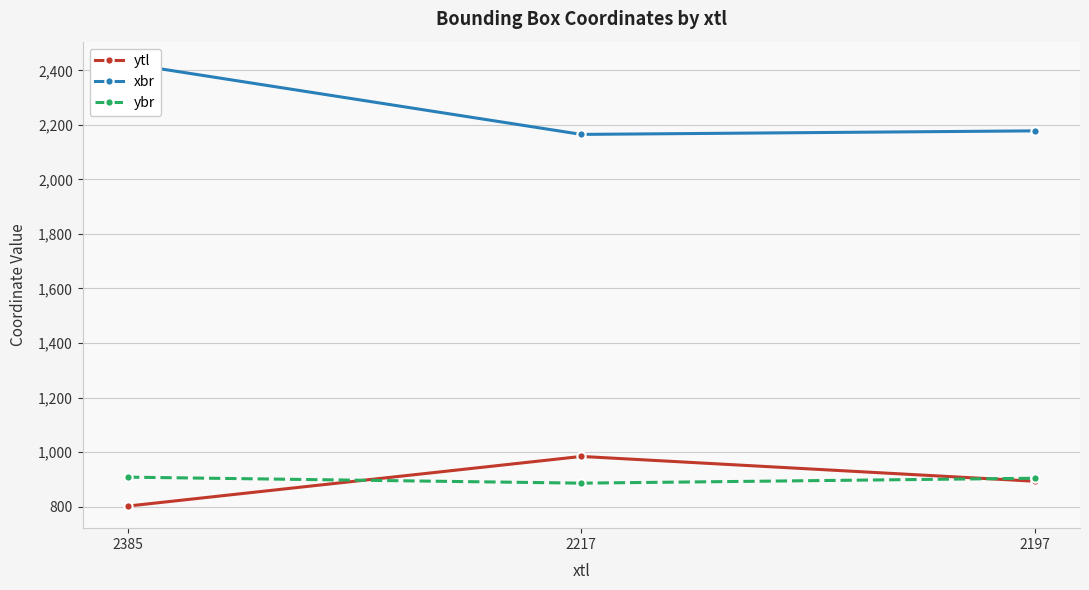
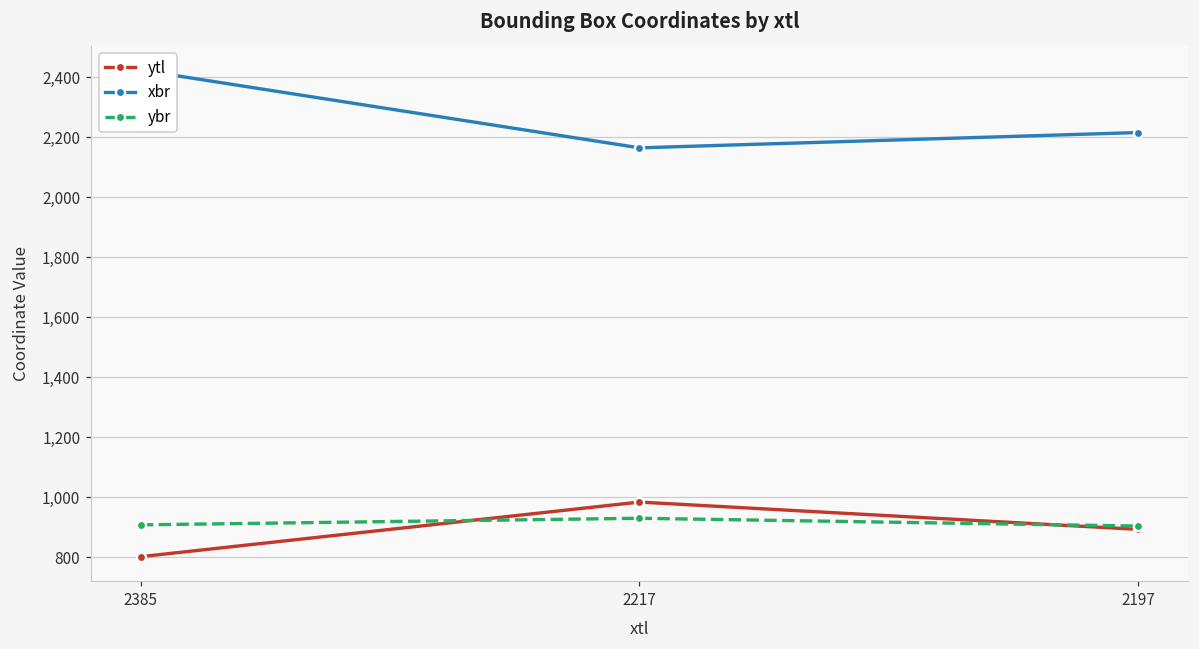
  {
    "ytl": {
      "2385": "800",
      "2217": "980",
      "2197": "890"
    },
    "xbr": {
      "2217": "2,170",
-     "2197": "2,180"
+     "2197": "2,220"
    },
    "ybr": {
      "2385": "910",
-     "2217": "890",
+     "2217": "930",
      "2197": "900"
    }
  }
